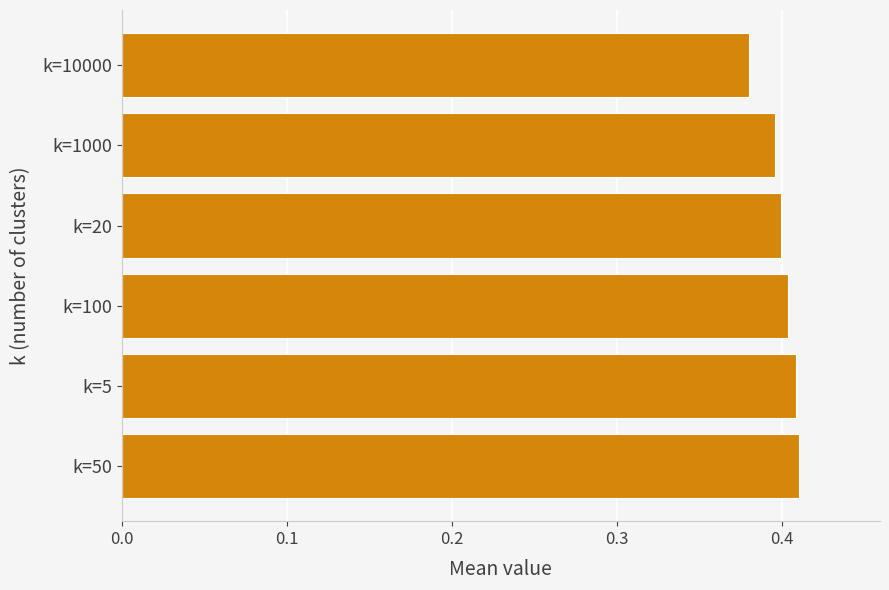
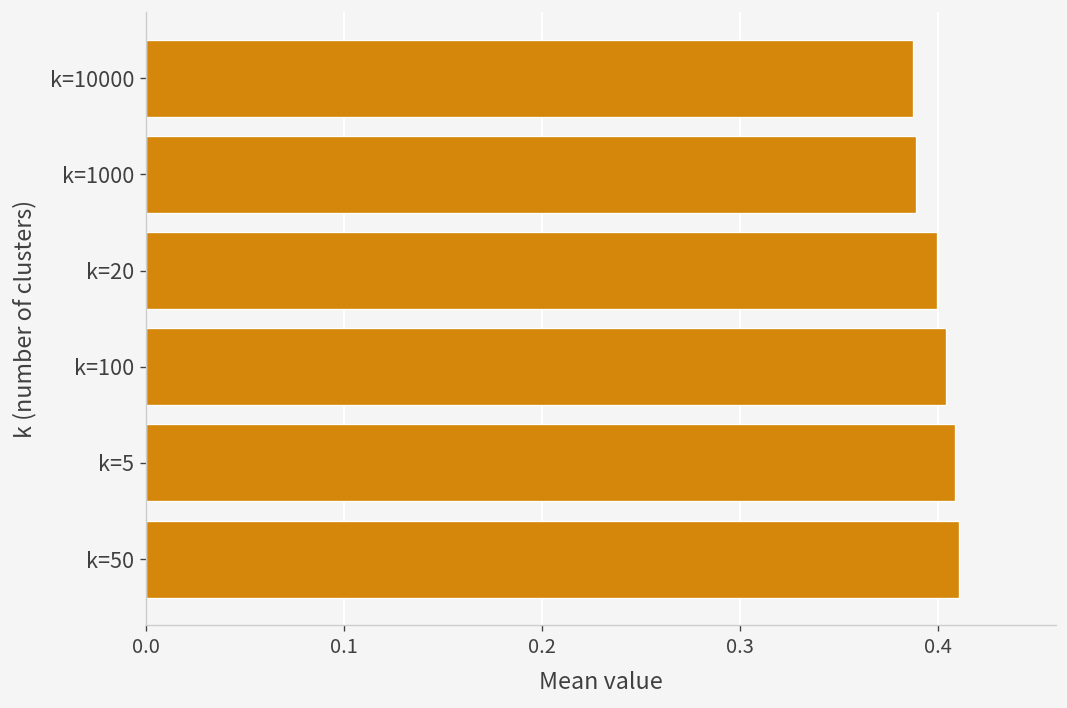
  {
-   "k=10000": 0.380,
-   "k=1000": 0.396,
+   "k=10000": 0.387,
+   "k=1000": 0.389,
    "k=20": 0.400,
    "k=100": 0.404,
    "k=5": 0.409,
    "k=50": 0.410
  }
